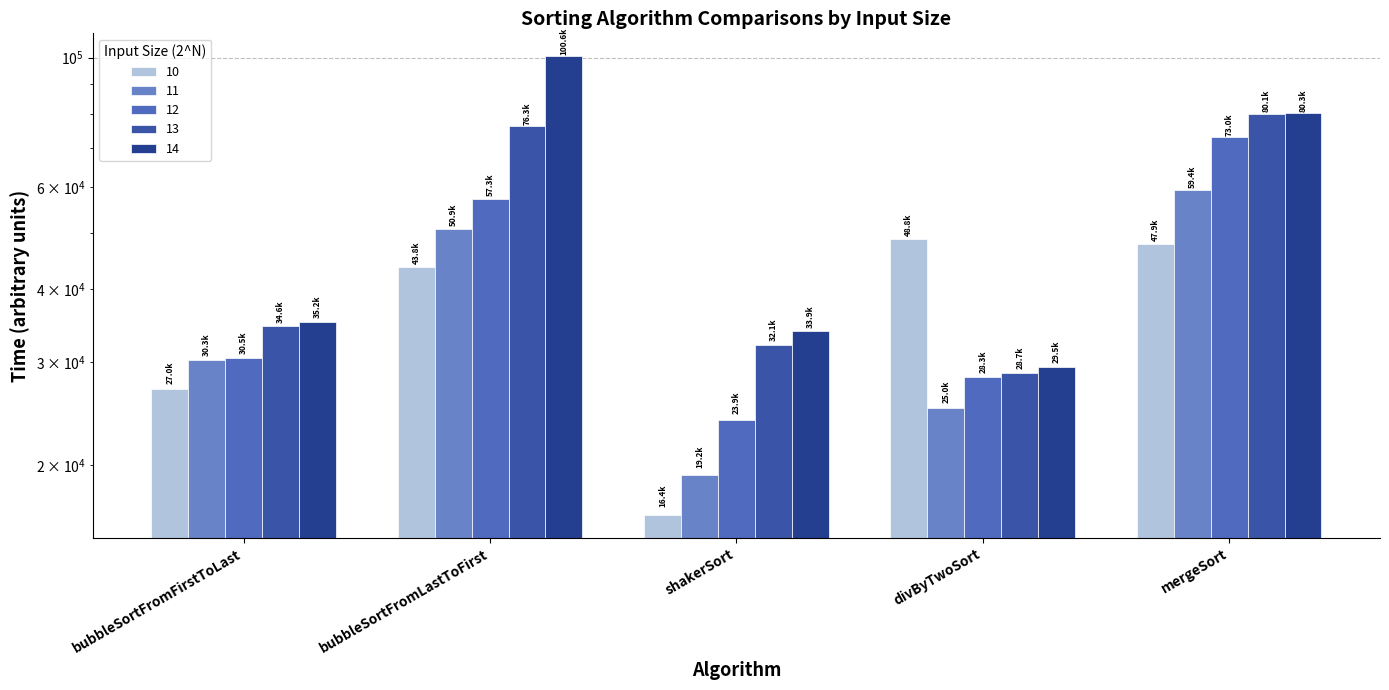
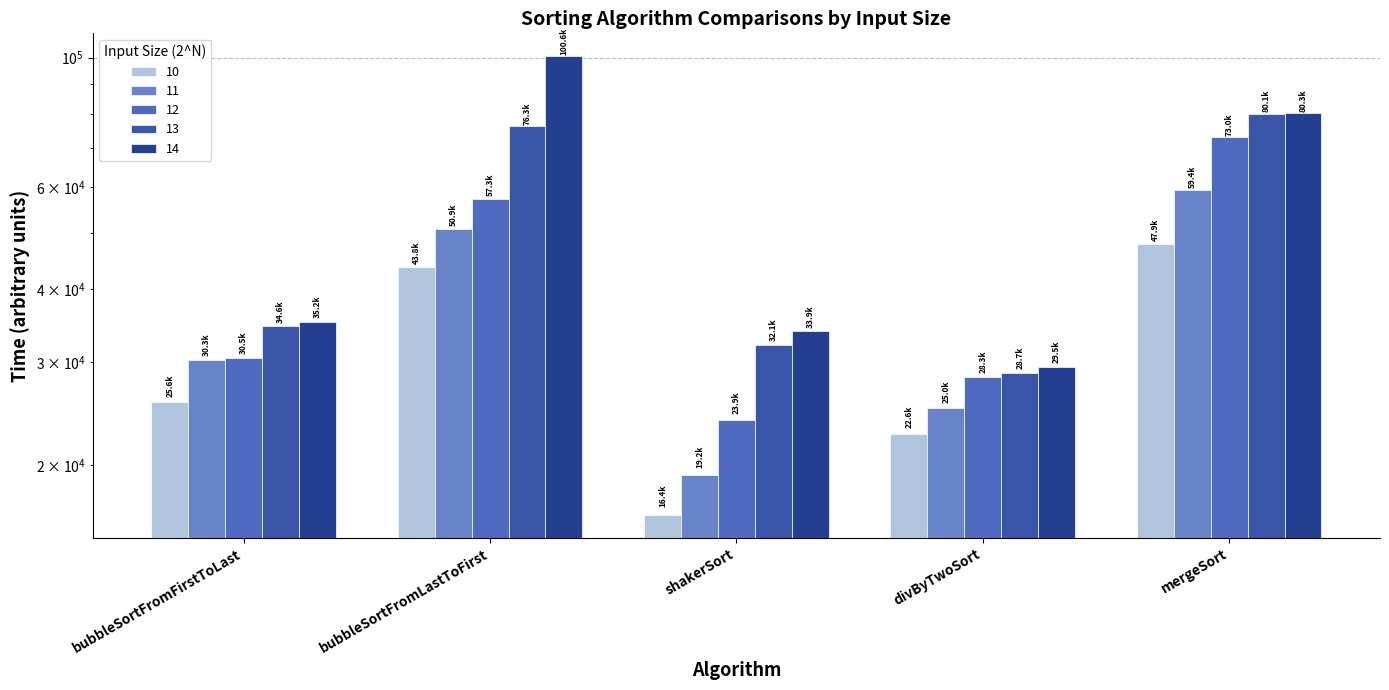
  {
    "10": {
-     "bubbleSortFromFirstToLast": "27.0k",
+     "bubbleSortFromFirstToLast": "25.6k",
      "bubbleSortFromLastToFirst": "43.8k",
      "shakerSort": "16.4k",
-     "divByTwoSort": "48.8k",
+     "divByTwoSort": "22.6k",
      "mergeSort": "47.9k"
    }
  }
